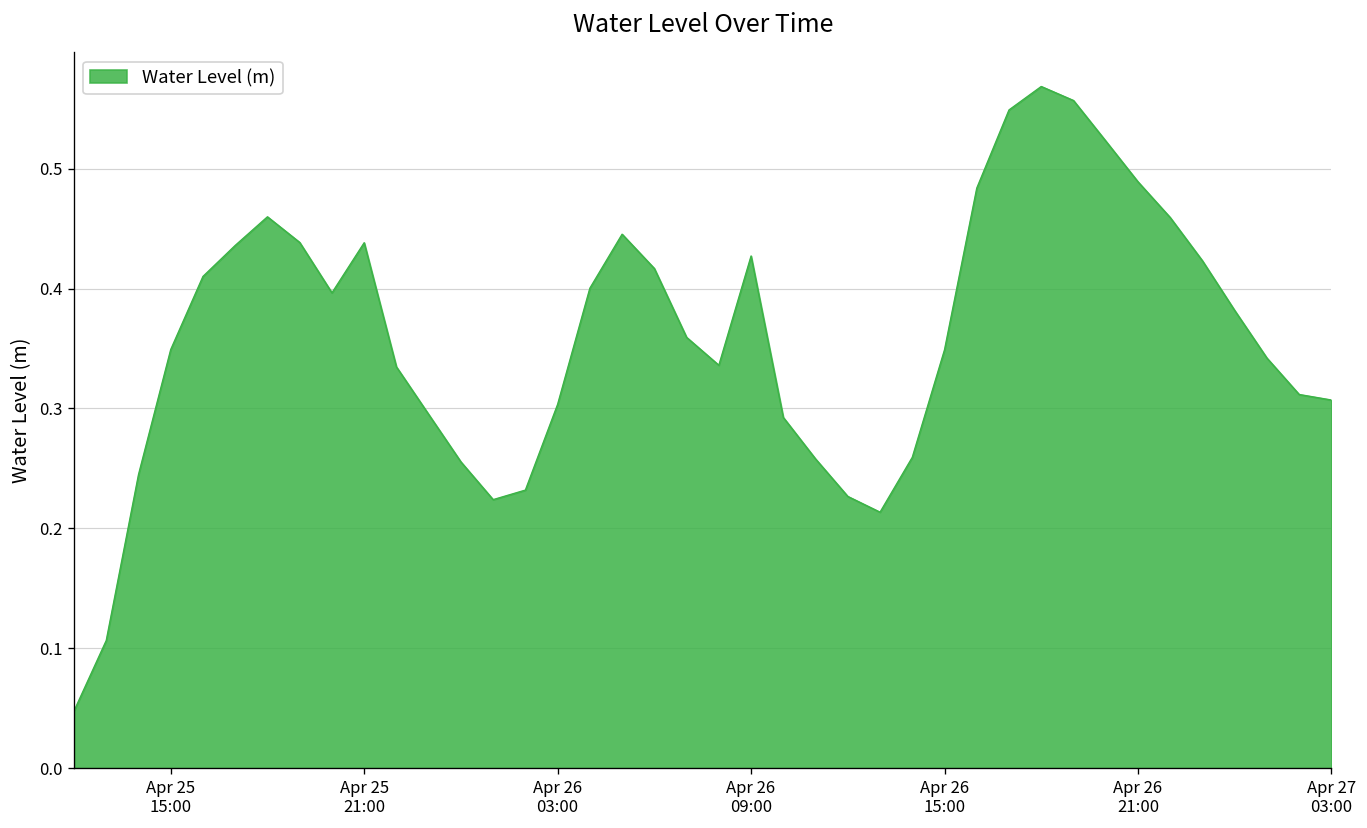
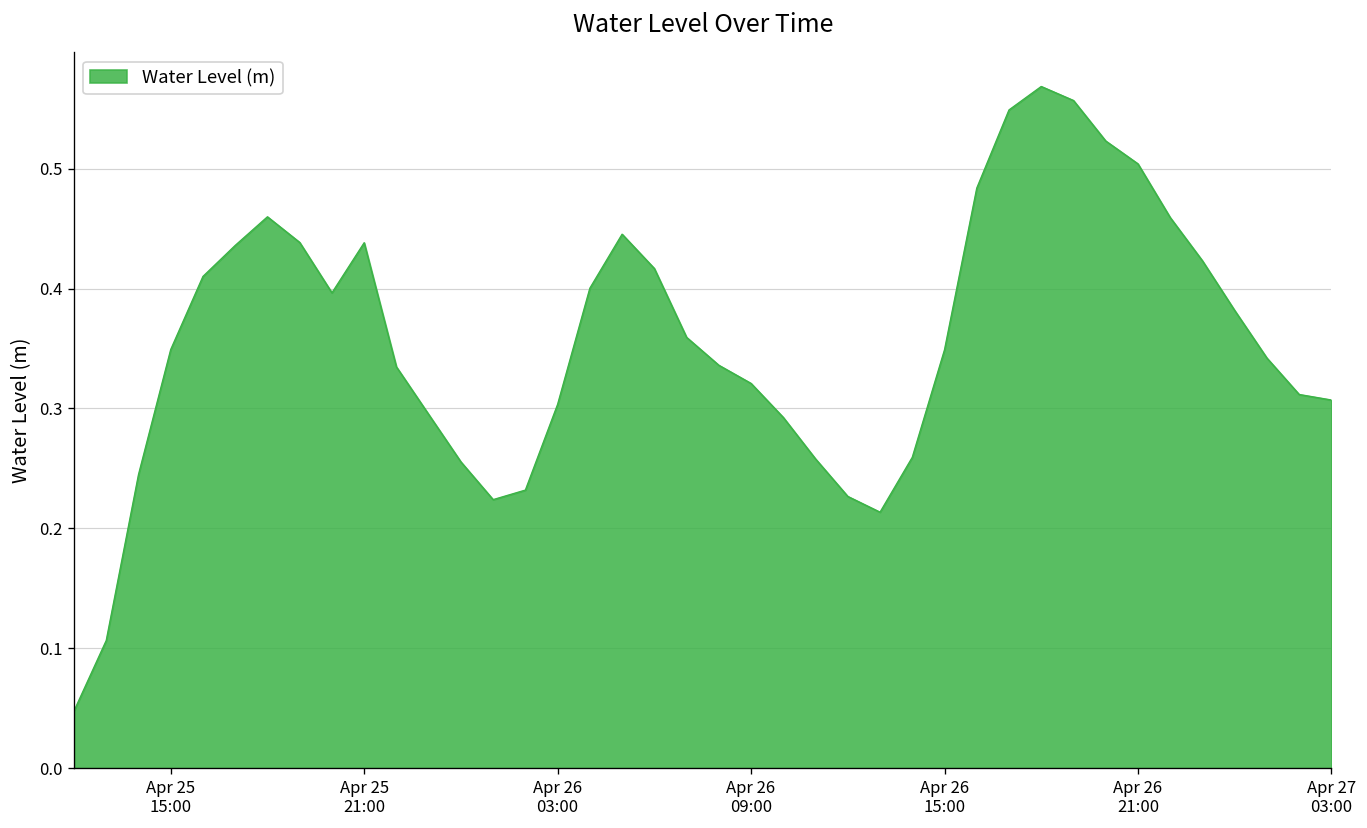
  {
    "Apr 25 15:00": 0.35,
    "Apr 25 21:00": 0.44,
    "Apr 26 03:00": 0.30,
-   "Apr 26 09:00": 0.43,
+   "Apr 26 09:00": 0.32,
    "Apr 26 15:00": 0.35,
-   "Apr 26 21:00": 0.49,
+   "Apr 26 21:00": 0.50,
    "Apr 27 03:00": 0.31
  }
